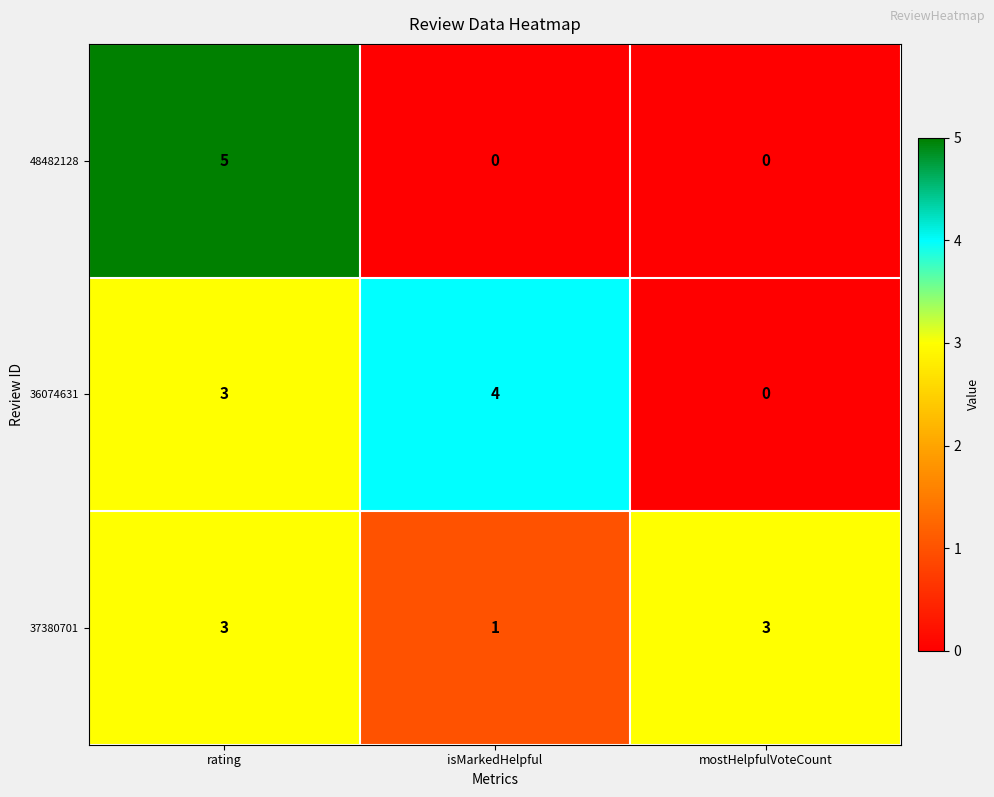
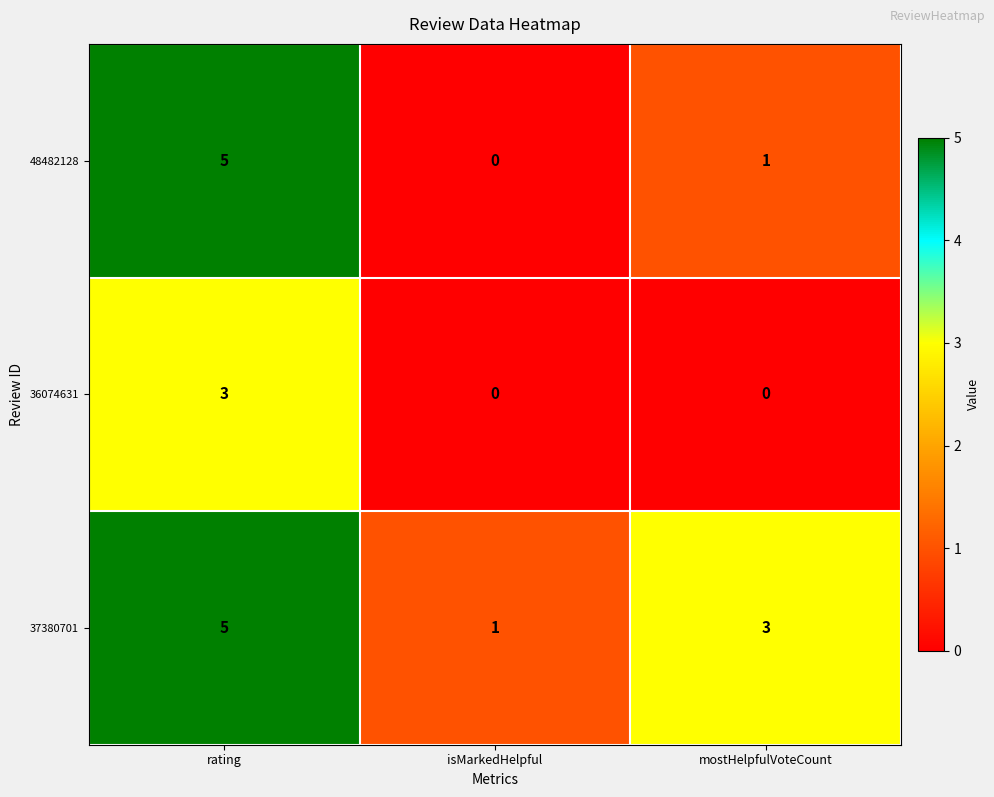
  {
    "48482128": {
      "rating": 5,
      "isMarkedHelpful": 0,
-     "mostHelpfulVoteCount": 0
+     "mostHelpfulVoteCount": 1
    },
    "36074631": {
      "rating": 3,
-     "isMarkedHelpful": 4,
+     "isMarkedHelpful": 0,
      "mostHelpfulVoteCount": 0
    },
    "37380701": {
-     "rating": 3,
+     "rating": 5,
      "isMarkedHelpful": 1,
      "mostHelpfulVoteCount": 3
    }
  }
